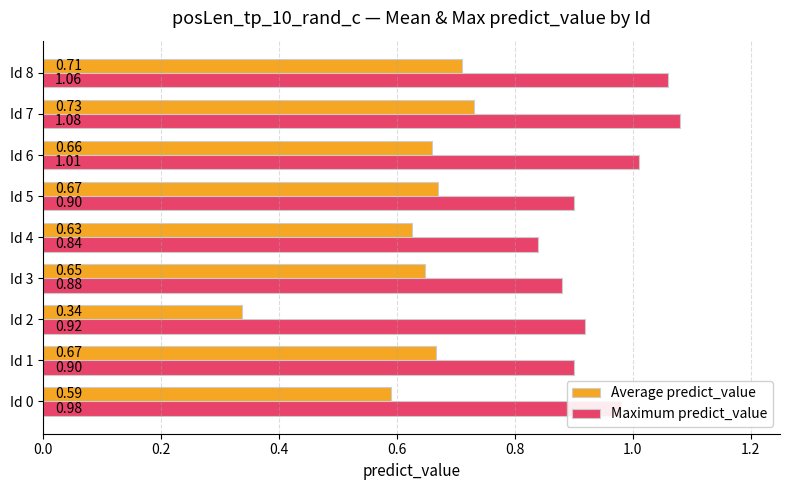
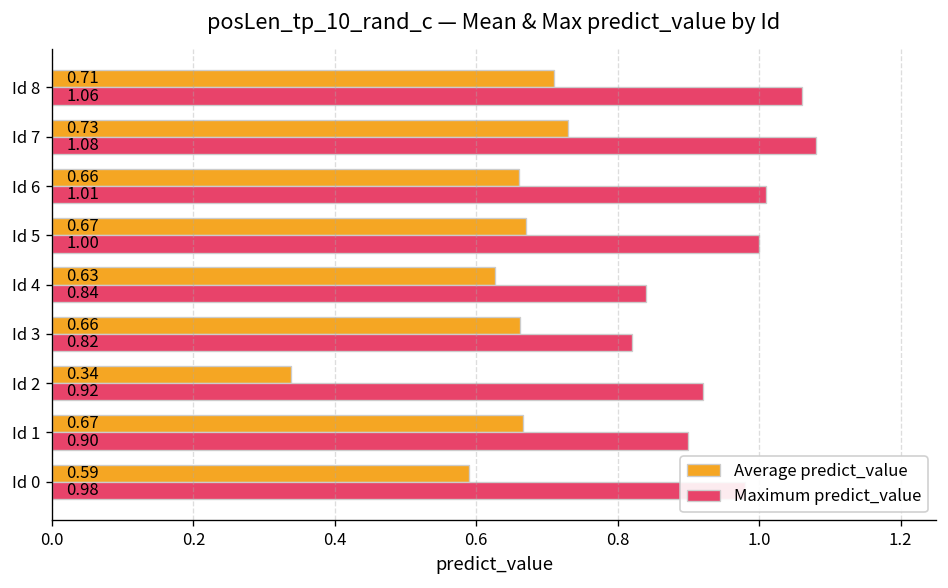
  {
    "Average predict_value": {
      "Id 8": 0.71,
      "Id 7": 0.73,
      "Id 6": 0.66,
      "Id 5": 0.67,
      "Id 4": 0.63,
-     "Id 3": 0.65,
+     "Id 3": 0.66,
      "Id 2": 0.34,
      "Id 1": 0.67,
      "Id 0": 0.59
    },
    "Maximum predict_value": {
      "Id 8": 1.06,
      "Id 7": 1.08,
      "Id 6": 1.01,
-     "Id 5": 0.90,
+     "Id 5": 1.00,
      "Id 4": 0.84,
-     "Id 3": 0.88,
+     "Id 3": 0.82,
      "Id 2": 0.92,
      "Id 1": 0.90
    }
  }
